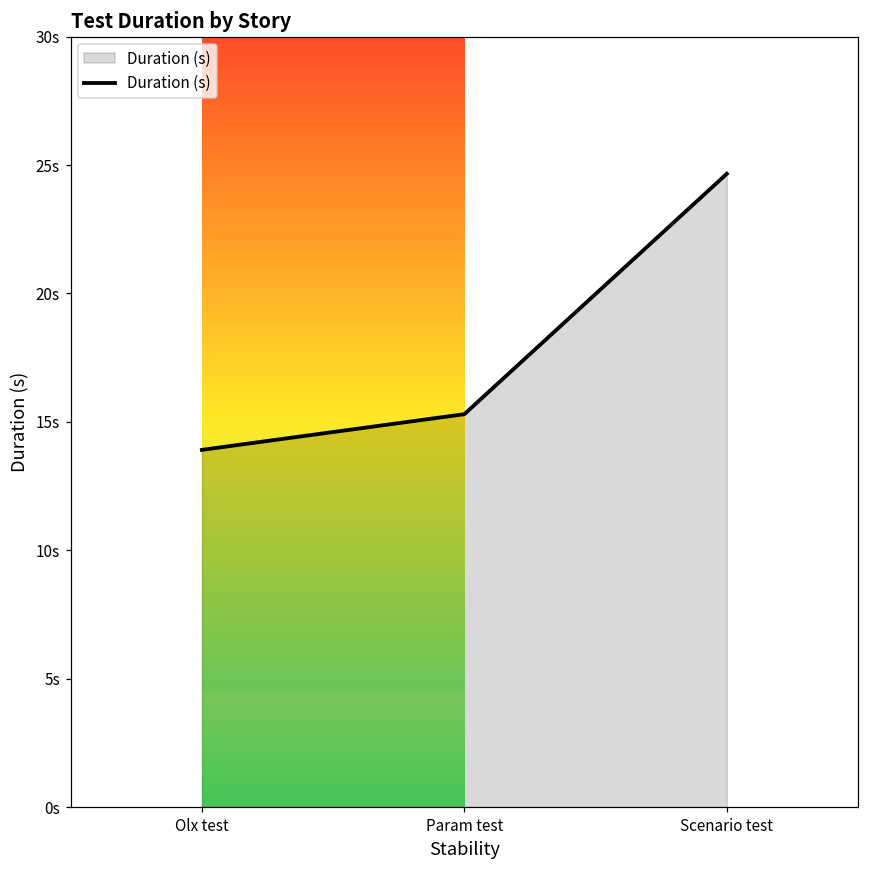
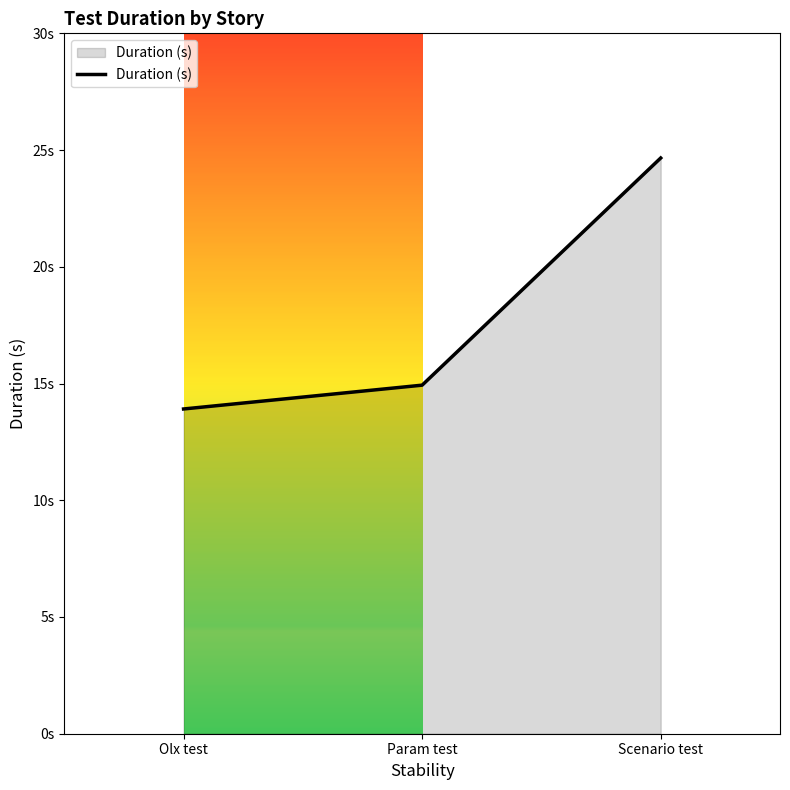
  {
    "Olx test": "13.9s",
-   "Param test": "15.3s",
+   "Param test": "14.9s",
    "Scenario test": "24.7s"
  }
